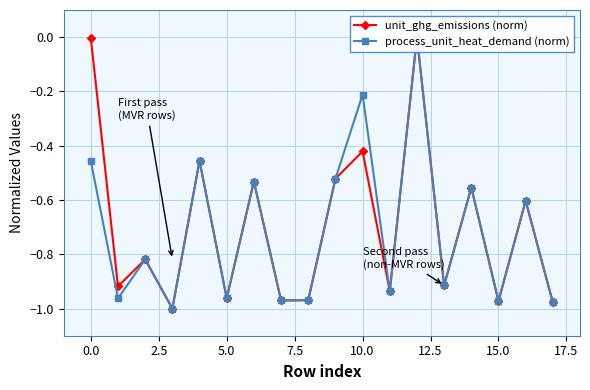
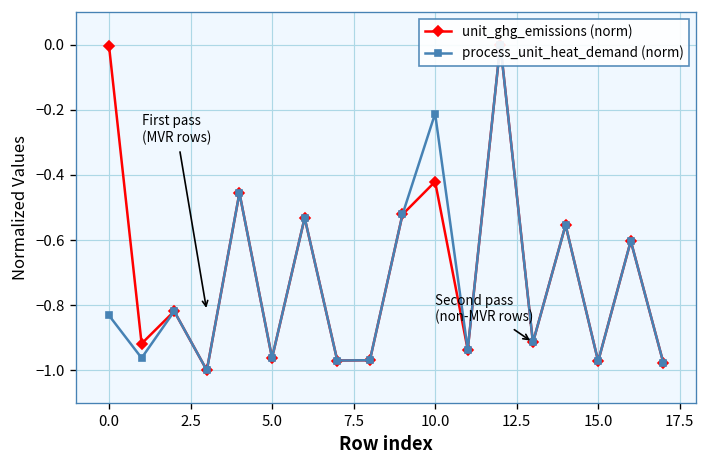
  {
    "unit_ghg_emissions (norm)": {
      "0.0": 0.00,
      "10.0": -0.42
    },
    "process_unit_heat_demand (norm)": {
-     "0.0": -0.46,
+     "0.0": -0.83,
      "10.0": -0.21
    }
  }
